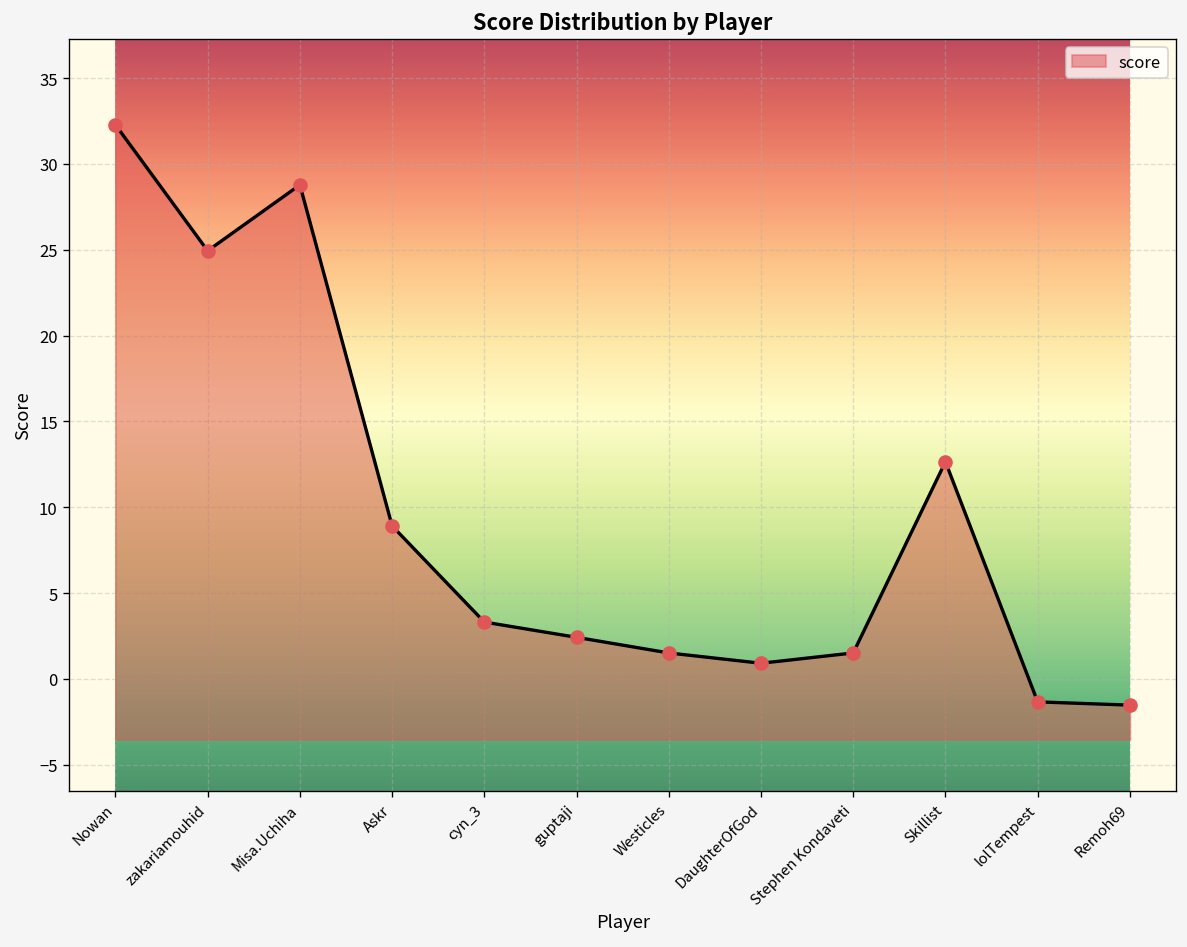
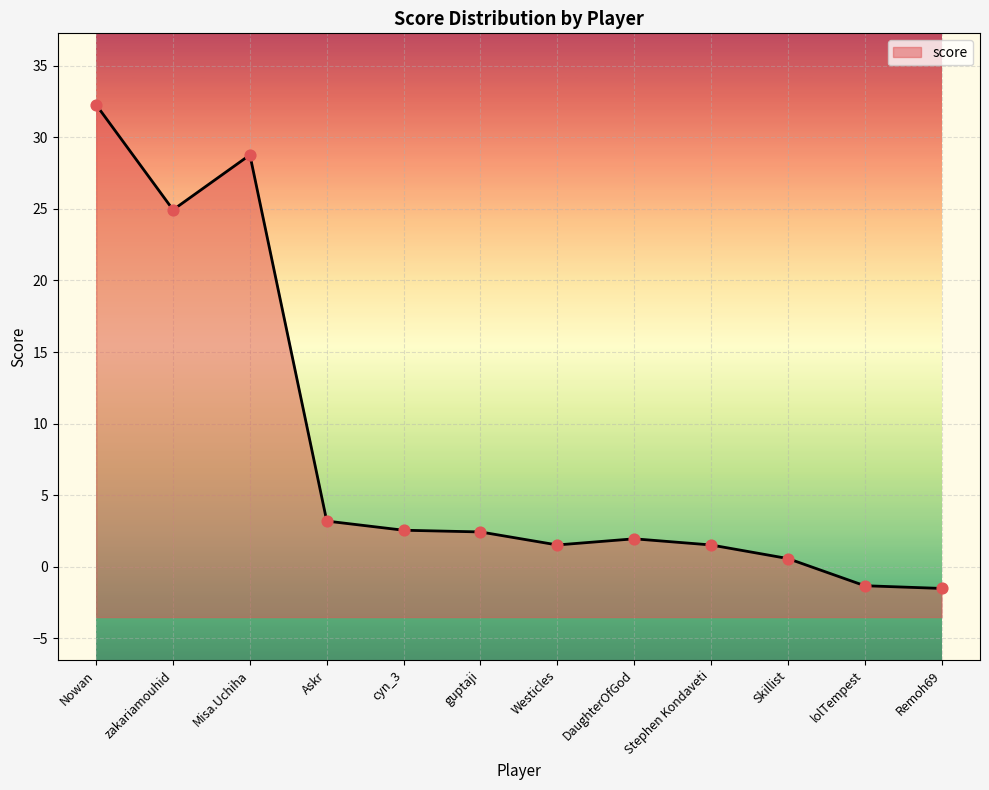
  {
    "Nowan": 32.3,
    "zakariamouhid": 24.9,
    "Misa.Uchiha": 28.8,
-   "Askr": 8.9,
-   "cyn_3": 3.3,
+   "Askr": 3.2,
+   "cyn_3": 2.5,
    "guptaji": 2.4,
    "Westicles": 1.5,
-   "DaughterOfGod": 0.9,
+   "DaughterOfGod": 1.9,
    "Stephen Kondaveti": 1.5,
-   "Skillist": 12.7,
+   "Skillist": 0.6,
    "lolTempest": -1.3,
    "Remoh69": -1.5
  }
